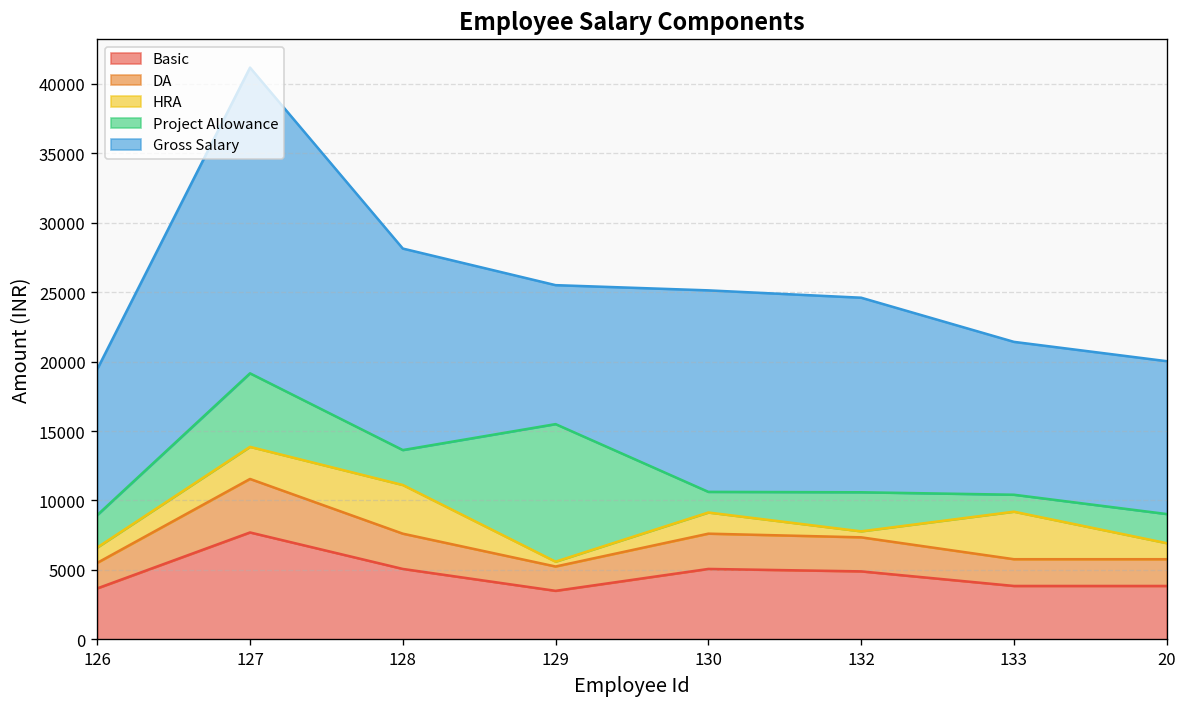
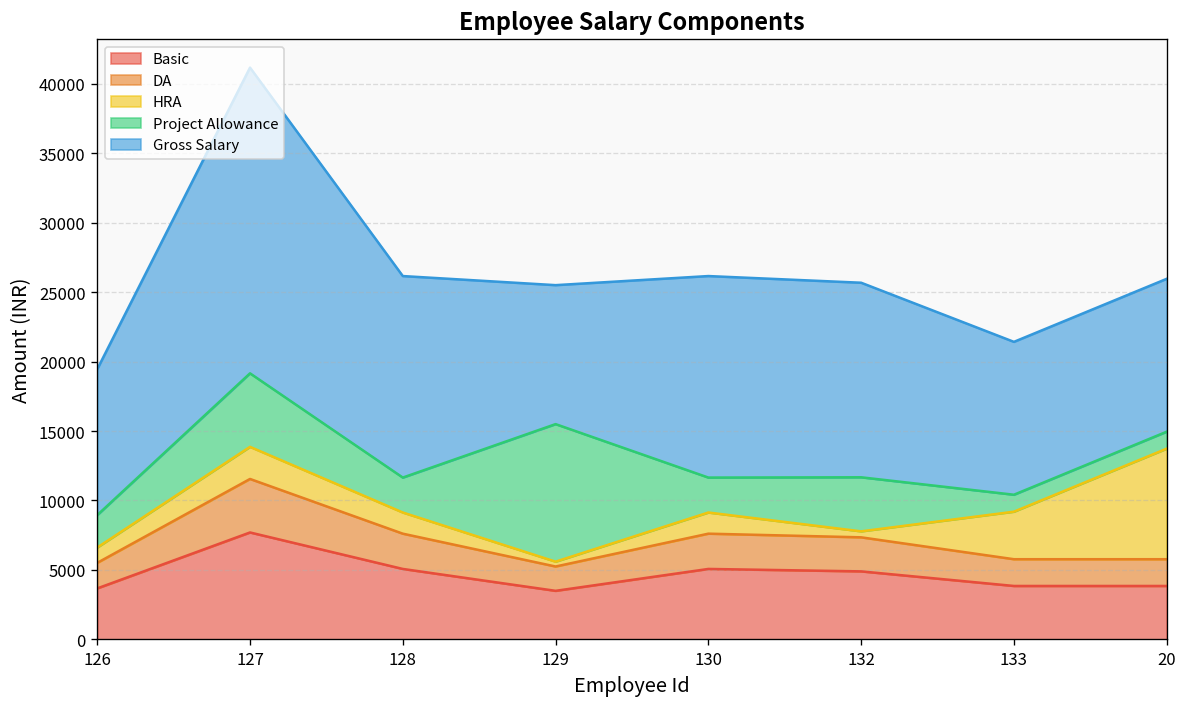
  {
    "HRA": {
      "126": 1100,
      "127": 2300,
-     "128": 3500,
+     "128": 1500,
      "129": 300,
      "130": 1500,
      "132": 400,
      "133": 3400,
-     "20": 1200
+     "20": 8000
    },
    "Project Allowance": {
      "126": 2300,
      "127": 5300,
      "128": 2500,
      "129": 9900,
-     "130": 1500,
-     "132": 2800,
+     "130": 2500,
+     "132": 3900,
      "133": 1200,
-     "20": 2100
+     "20": 1200
    },
    "Gross Salary": {
      "126": 10500,
      "128": 14500,
      "129": 10000,
      "130": 14500,
      "132": 14000,
      "133": 11000,
      "20": 11000
    }
  }
